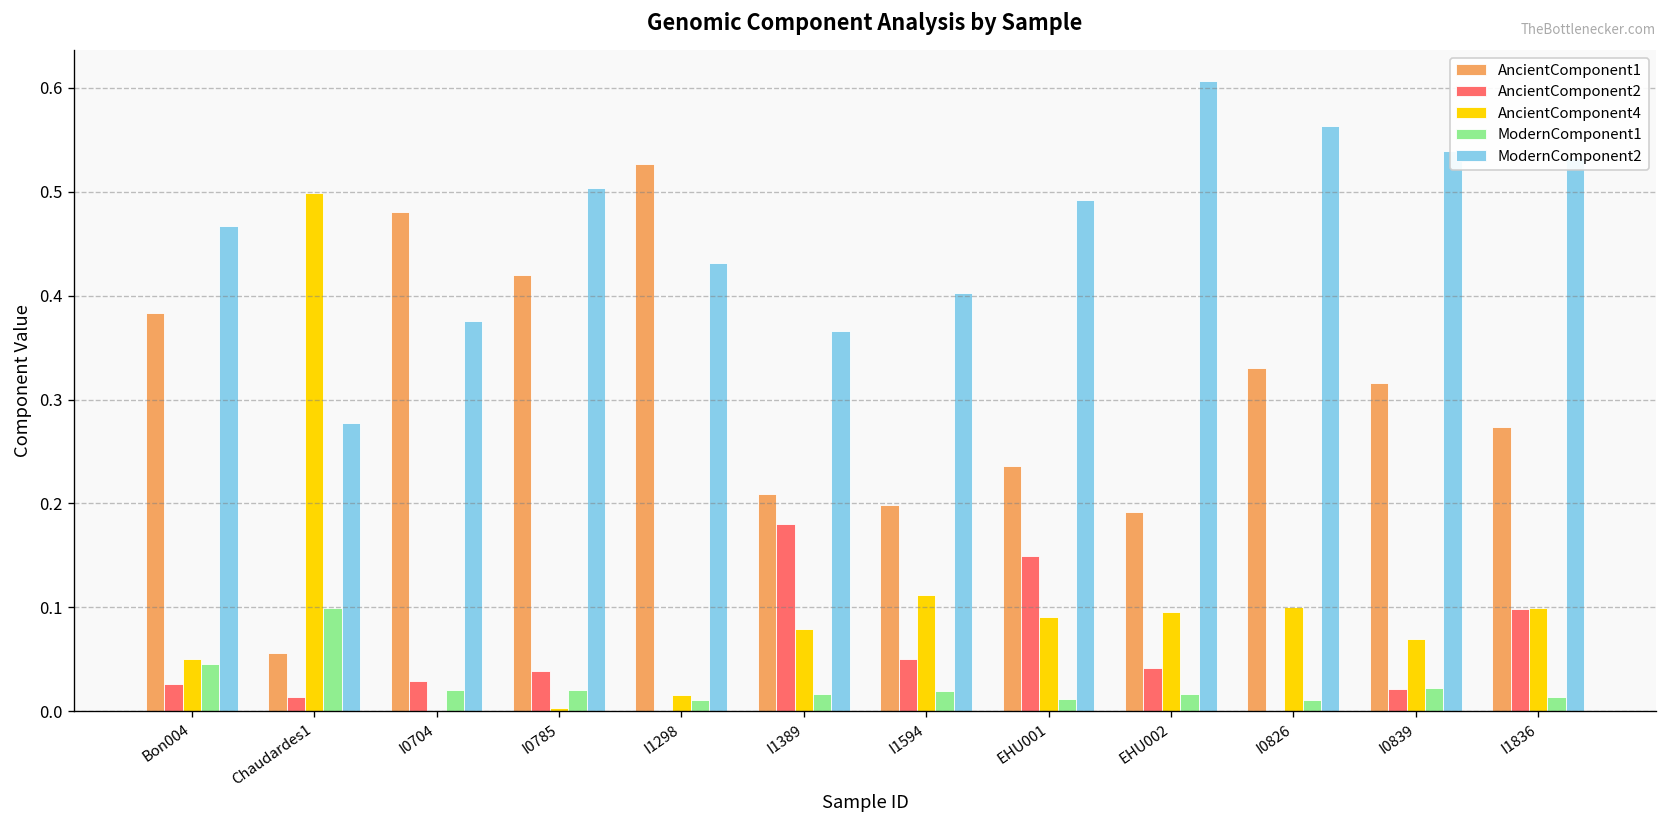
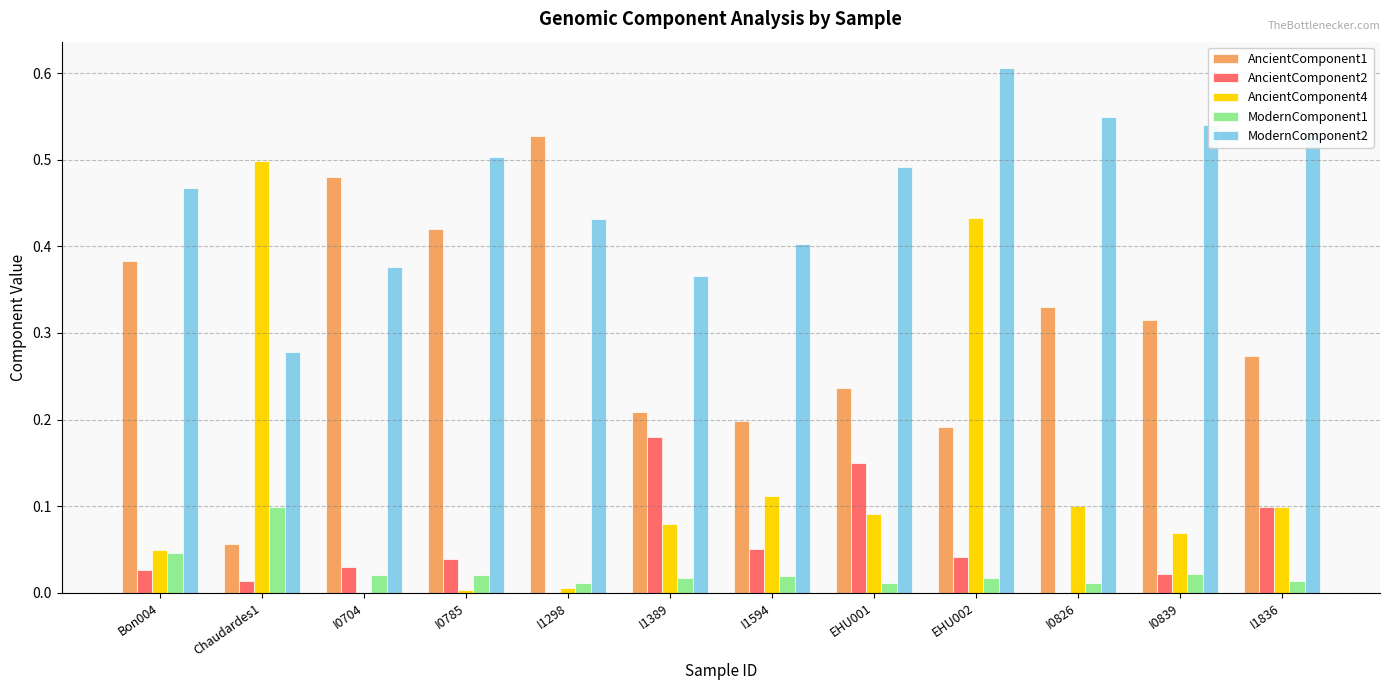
  {
    "AncientComponent4": {
      "Bon004": 0.05,
      "Chaudardes1": 0.50,
      "I0704": 0.00,
      "I0785": 0.00,
-     "I1298": 0.02,
+     "I1298": 0.01,
      "I1389": 0.08,
      "I1594": 0.11,
      "EHU001": 0.09,
-     "EHU002": 0.10,
+     "EHU002": 0.43,
      "I0826": 0.10,
      "I0839": 0.07,
      "I1836": 0.10
    },
    "ModernComponent1": {
      "Bon004": 0.05,
      "Chaudardes1": 0.10,
      "I0704": 0.02,
      "I0785": 0.02,
      "I1298": 0.01,
      "I1389": 0.02,
      "I1594": 0.02,
      "EHU001": 0.01,
      "EHU002": 0.02,
      "I0826": 0.01,
      "I0839": 0.02,
      "I1836": 0.01
    },
    "ModernComponent2": {
      "Bon004": 0.47,
      "Chaudardes1": 0.28,
      "I0704": 0.38,
      "I0785": 0.50,
      "I1298": 0.43,
      "I1389": 0.37,
      "I1594": 0.40,
      "EHU001": 0.49,
      "EHU002": 0.61,
-     "I0826": 0.56
+     "I0826": 0.55
    }
  }
